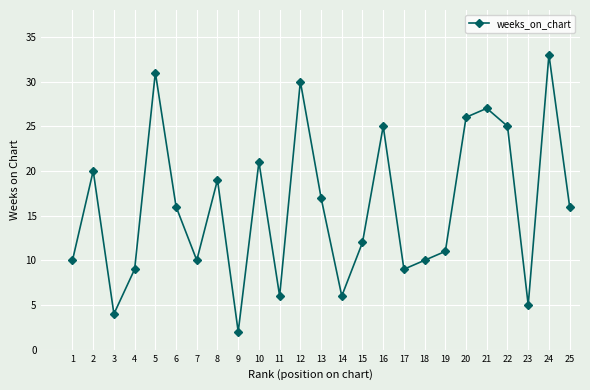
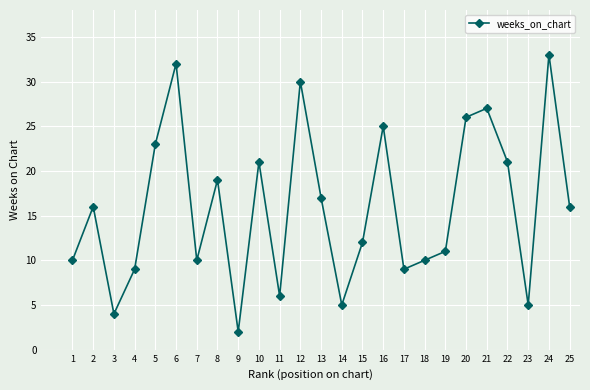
  {
    "1": 10,
-   "2": 20,
+   "2": 16,
    "3": 4,
    "4": 9,
-   "5": 31,
-   "6": 16,
+   "5": 23,
+   "6": 32,
    "7": 10,
    "8": 19,
    "9": 2,
    "10": 21,
    "11": 6,
    "12": 30,
    "13": 17,
-   "14": 6,
+   "14": 5,
    "15": 12,
    "16": 25,
    "17": 9,
    "18": 10,
    "19": 11,
    "20": 26,
    "21": 27,
-   "22": 25,
+   "22": 21,
    "23": 5,
    "24": 33,
    "25": 16
  }
